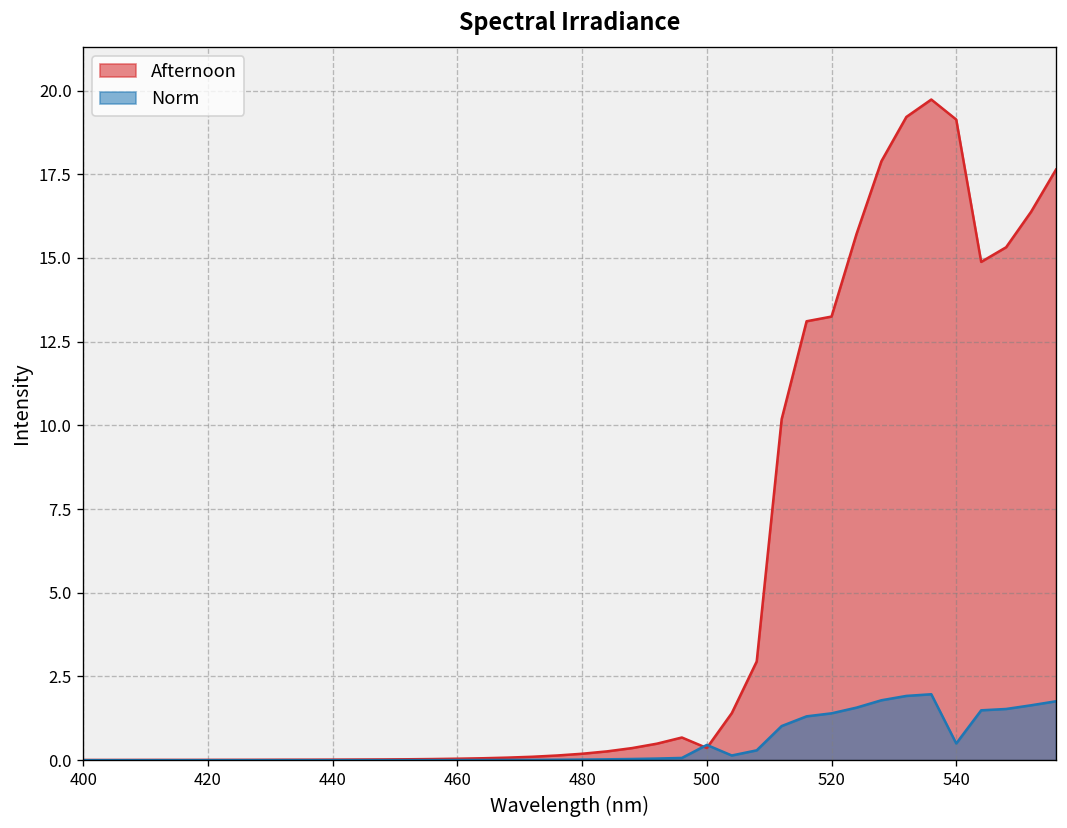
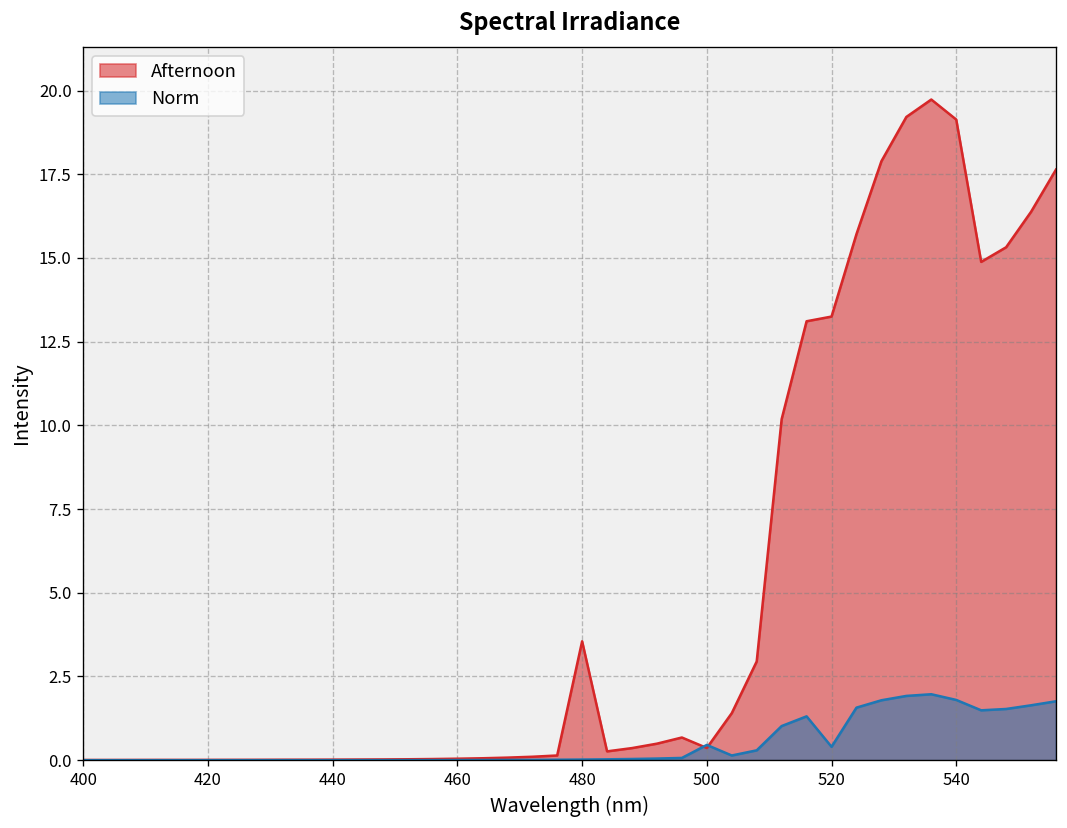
  {
    "Afternoon": {
-     "480": 0.2,
+     "480": 3.6,
      "520": 13.2,
      "540": 19.1
    },
    "Norm": {
      "480": 0.0,
-     "520": 1.4,
-     "540": 0.5
+     "520": 0.4,
+     "540": 1.8
    }
  }
